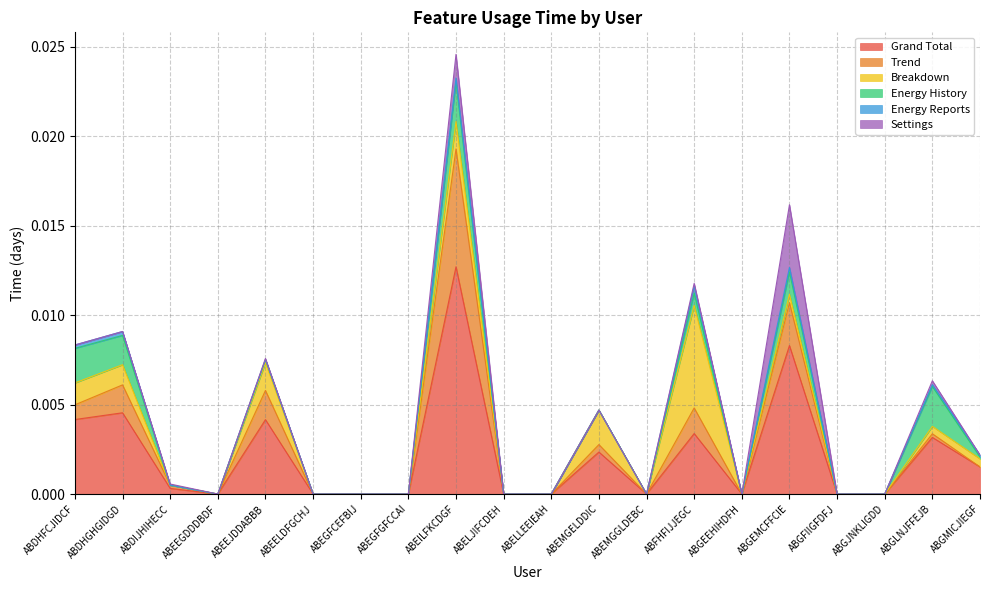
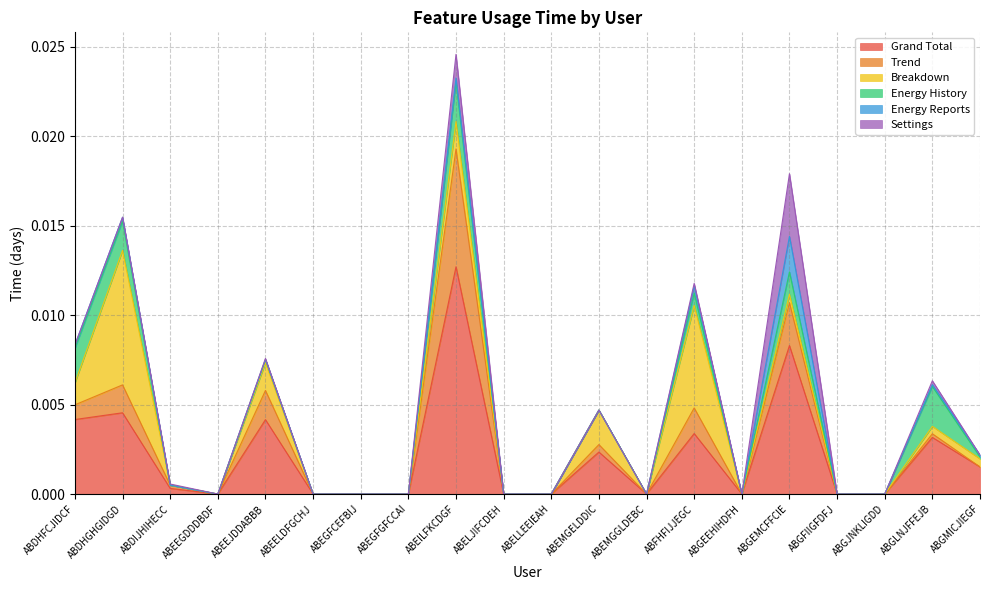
  {
    "Breakdown": {
      "ABDHFCJIDCF": 0.0012,
-     "ABDHGHGIDGD": 0.0011,
+     "ABDHGHGIDGD": 0.0075,
      "ABEEJDDABBB": 0.0015,
      "ABEILFKCDGF": 0.0015,
      "ABFHFIJJEGC": 0.0057,
      "ABGEMCFFCIE": 0.0005,
      "ABGLNJFFEJB": 0.0004
    },
    "Energy History": {
      "ABDHFCJIDCF": 0.0019,
      "ABDHGHGIDGD": 0.0016,
      "ABEILFKCDGF": 0.0022,
      "ABFHFIJJEGC": 0.0007,
      "ABGEMCFFCIE": 0.0012
    },
    "Energy Reports": {
      "ABEILFKCDGF": 0.0002,
      "ABFHFIJJEGC": 0.0004,
-     "ABGEMCFFCIE": 0.0003
+     "ABGEMCFFCIE": 0.0020
    },
    "Settings": {
      "ABEILFKCDGF": 0.0013,
      "ABFHFIJJEGC": 0.0001,
      "ABGEMCFFCIE": 0.0035,
      "ABGLNJFFEJB": 0.0002
    }
  }
